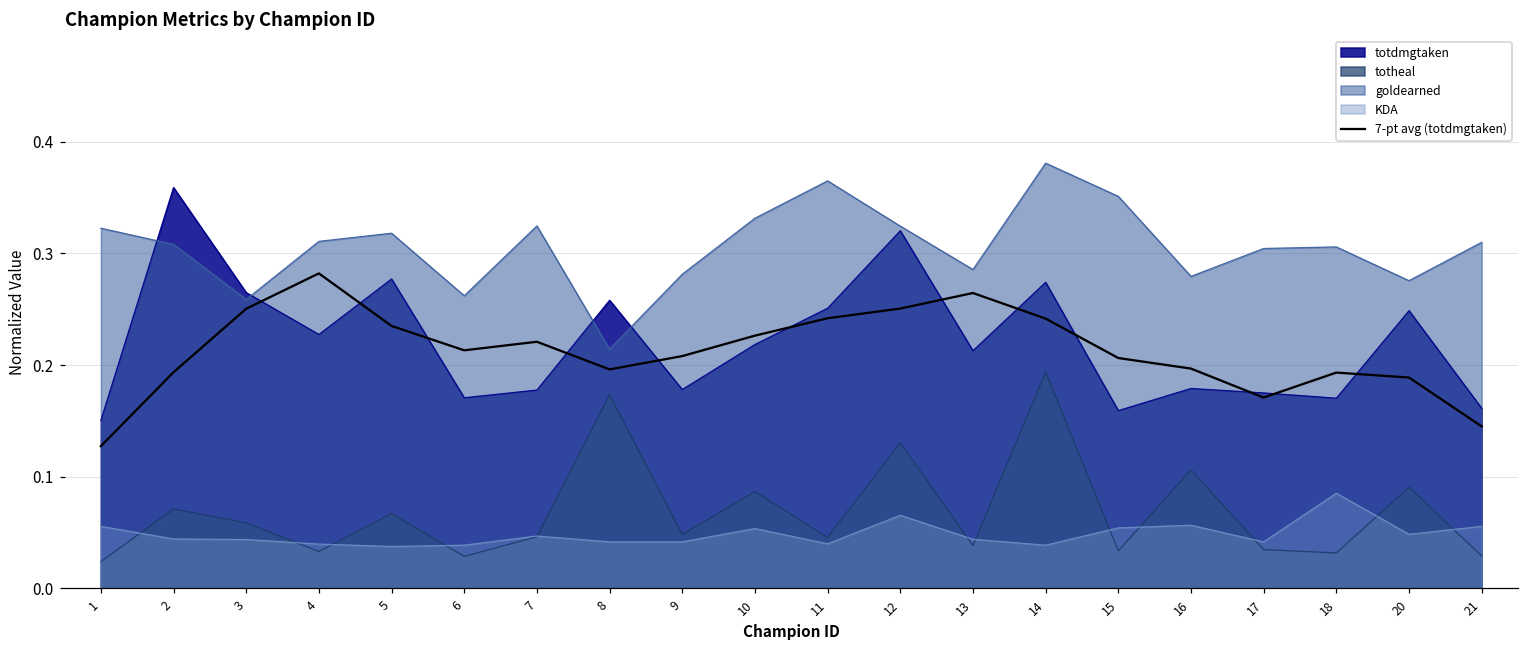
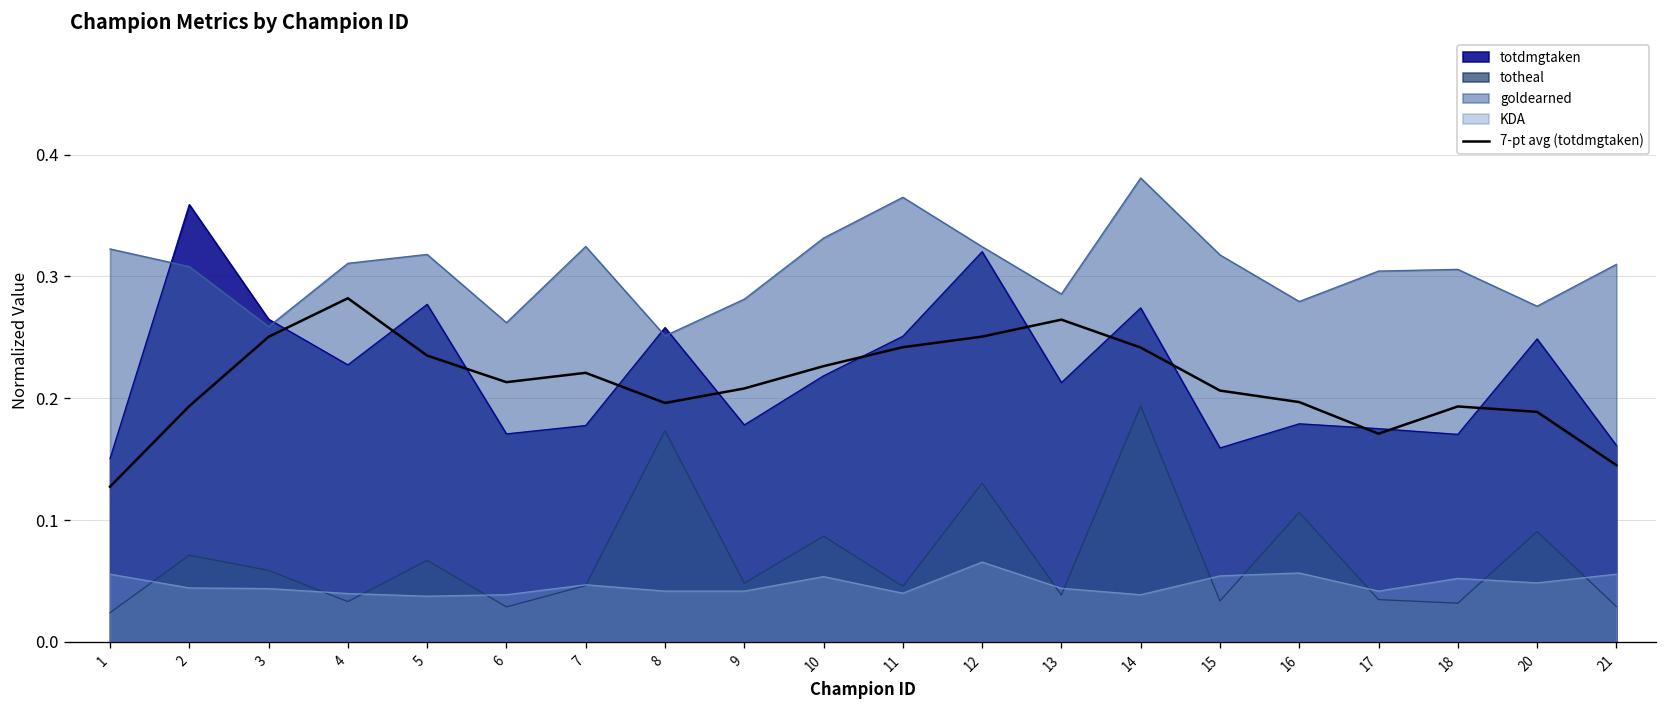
  {
    "totdmgtaken": {
      "1": 0.151,
      "2": 0.359,
      "3": 0.265,
      "4": 0.227,
      "5": 0.277,
      "6": 0.171,
      "7": 0.178,
      "8": 0.258,
      "9": 0.178,
      "10": 0.218,
      "11": 0.251,
      "12": 0.320,
      "13": 0.213,
      "14": 0.274,
      "15": 0.159,
      "16": 0.179,
      "17": 0.175,
      "18": 0.170,
      "20": 0.249,
      "21": 0.161
    },
    "totheal": {
      "1": 0.024,
      "2": 0.071,
      "3": 0.059,
      "4": 0.033,
      "5": 0.067,
      "6": 0.029,
      "8": 0.173,
      "9": 0.048,
      "10": 0.087,
      "11": 0.046,
      "12": 0.130,
      "13": 0.038,
      "14": 0.194,
      "15": 0.034,
      "16": 0.106,
      "17": 0.035,
      "18": 0.032,
      "20": 0.091,
      "21": 0.029
    },
    "goldearned": {
      "1": 0.323,
      "2": 0.308,
      "3": 0.259,
      "4": 0.311,
      "5": 0.318,
      "6": 0.262,
      "7": 0.325,
-     "8": 0.214,
+     "8": 0.251,
      "9": 0.281,
      "10": 0.331,
      "11": 0.365,
      "12": 0.324,
      "13": 0.286,
      "14": 0.381,
-     "15": 0.351,
+     "15": 0.318,
      "16": 0.279,
      "17": 0.304,
      "18": 0.306,
      "20": 0.276,
      "21": 0.310
    },
    "KDA": {
      "1": 0.056,
      "2": 0.044,
      "3": 0.044,
      "4": 0.040,
      "5": 0.038,
      "6": 0.039,
      "8": 0.042,
      "9": 0.042,
      "10": 0.054,
      "11": 0.040,
      "12": 0.065,
      "13": 0.044,
      "14": 0.039,
      "15": 0.054,
      "16": 0.057,
      "17": 0.042,
-     "18": 0.085,
+     "18": 0.052,
      "20": 0.048,
      "21": 0.056
    },
    "7-pt avg (totdmgtaken)": {
      "1": 0.127,
      "2": 0.194,
      "3": 0.250,
      "4": 0.282,
      "5": 0.235,
      "6": 0.213,
      "7": 0.221,
      "8": 0.196,
      "9": 0.208,
      "10": 0.226,
      "11": 0.242,
      "12": 0.251,
      "13": 0.265,
      "14": 0.242,
      "15": 0.206,
      "16": 0.197,
      "17": 0.171,
      "18": 0.193,
      "20": 0.189,
      "21": 0.145
    }
  }
